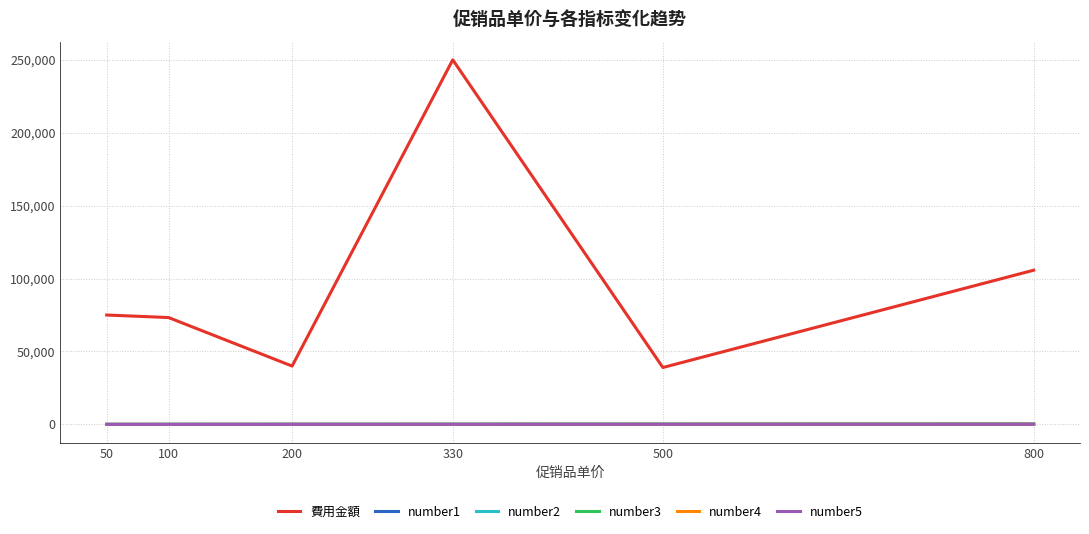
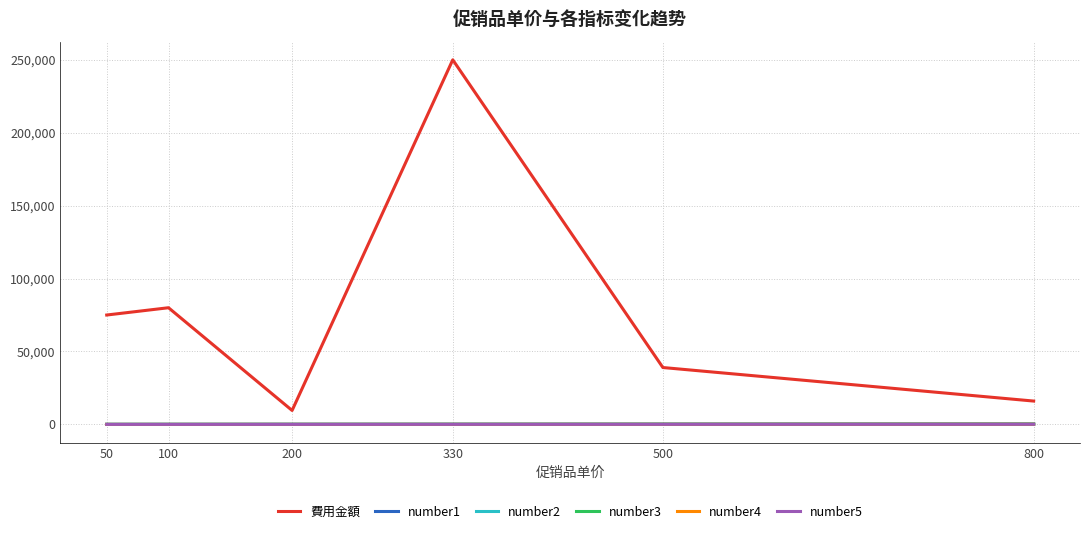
  {
    "費用金額": {
      "50": "75,000",
-     "100": "73,000",
-     "200": "40,000",
+     "100": "80,000",
+     "200": "10,000",
      "330": "250,000",
      "500": "39,000",
-     "800": "106,000"
+     "800": "16,000"
    },
    "number5": {
      "50": "0",
      "100": "0",
      "200": "0",
      "330": "0",
      "500": "0",
      "800": "0"
    }
  }
